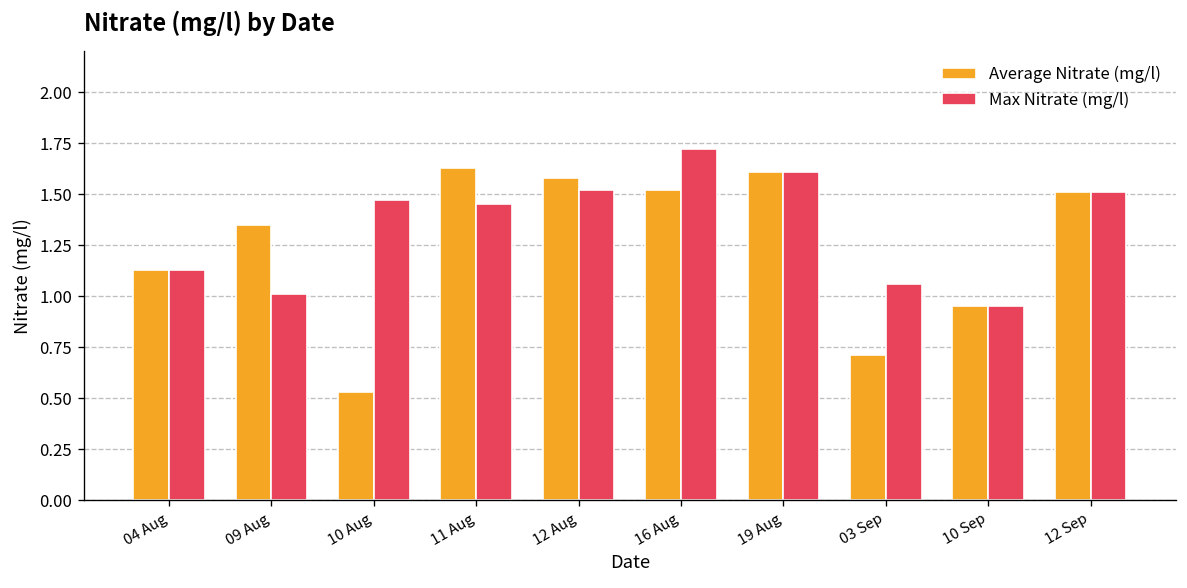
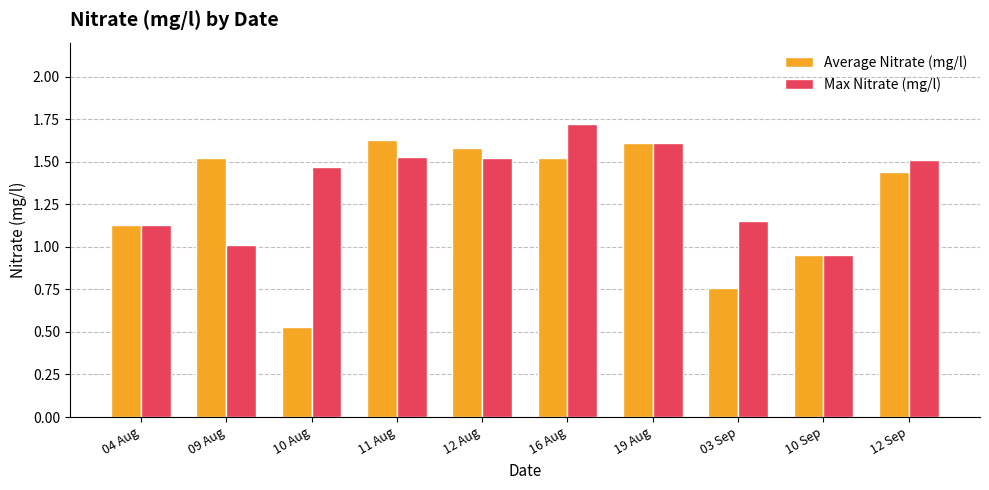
  {
    "Average Nitrate (mg/l)": {
      "04 Aug": 1.13,
-     "09 Aug": 1.35,
+     "09 Aug": 1.52,
      "10 Aug": 0.53,
      "11 Aug": 1.63,
      "12 Aug": 1.58,
      "16 Aug": 1.52,
      "19 Aug": 1.61,
-     "03 Sep": 0.71,
+     "03 Sep": 0.76,
      "10 Sep": 0.95,
-     "12 Sep": 1.51
+     "12 Sep": 1.44
    },
    "Max Nitrate (mg/l)": {
      "04 Aug": 1.13,
      "09 Aug": 1.01,
      "10 Aug": 1.47,
-     "11 Aug": 1.45,
+     "11 Aug": 1.53,
      "12 Aug": 1.52,
      "16 Aug": 1.72,
      "19 Aug": 1.61,
-     "03 Sep": 1.06,
+     "03 Sep": 1.15,
      "10 Sep": 0.95,
      "12 Sep": 1.51
    }
  }
